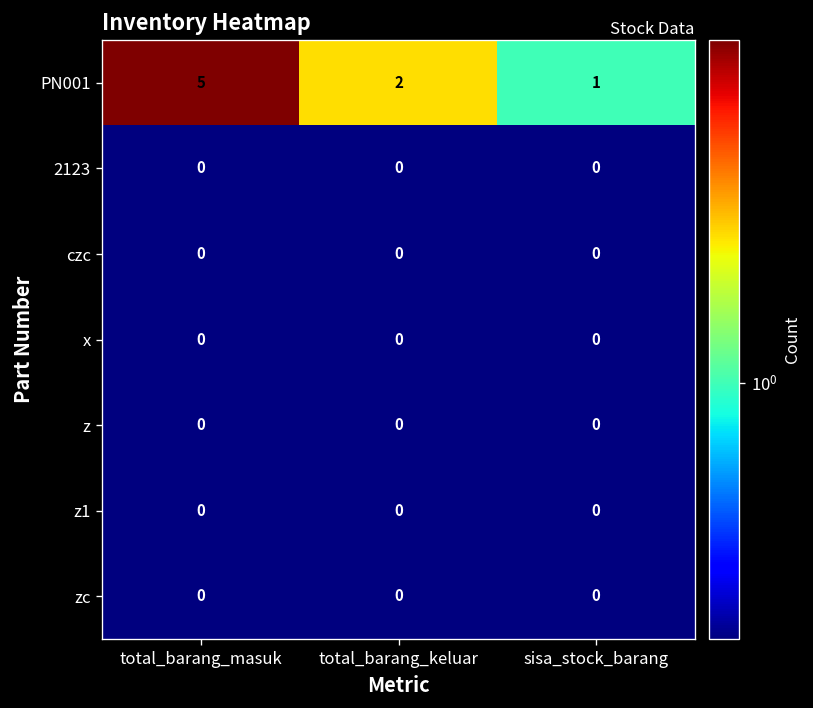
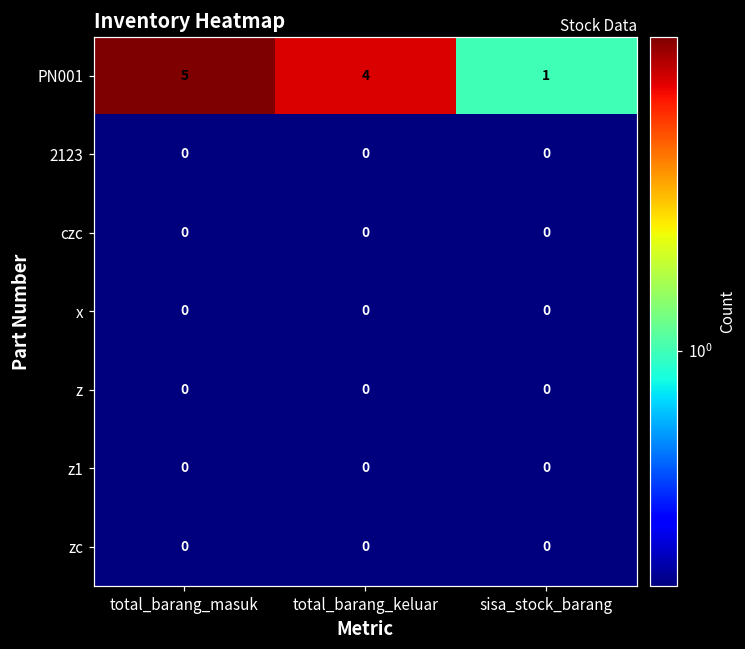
  {
    "PN001": {
      "total_barang_masuk": 5,
-     "total_barang_keluar": 2,
+     "total_barang_keluar": 4,
      "sisa_stock_barang": 1
    },
    "2123": {
      "total_barang_masuk": 0,
      "total_barang_keluar": 0,
      "sisa_stock_barang": 0
    },
    "czc": {
      "total_barang_masuk": 0,
      "total_barang_keluar": 0,
      "sisa_stock_barang": 0
    },
    "x": {
      "total_barang_masuk": 0,
      "total_barang_keluar": 0,
      "sisa_stock_barang": 0
    },
    "z": {
      "total_barang_masuk": 0,
      "total_barang_keluar": 0,
      "sisa_stock_barang": 0
    },
    "z1": {
      "total_barang_masuk": 0,
      "total_barang_keluar": 0,
      "sisa_stock_barang": 0
    },
    "zc": {
      "total_barang_masuk": 0,
      "total_barang_keluar": 0,
      "sisa_stock_barang": 0
    }
  }
